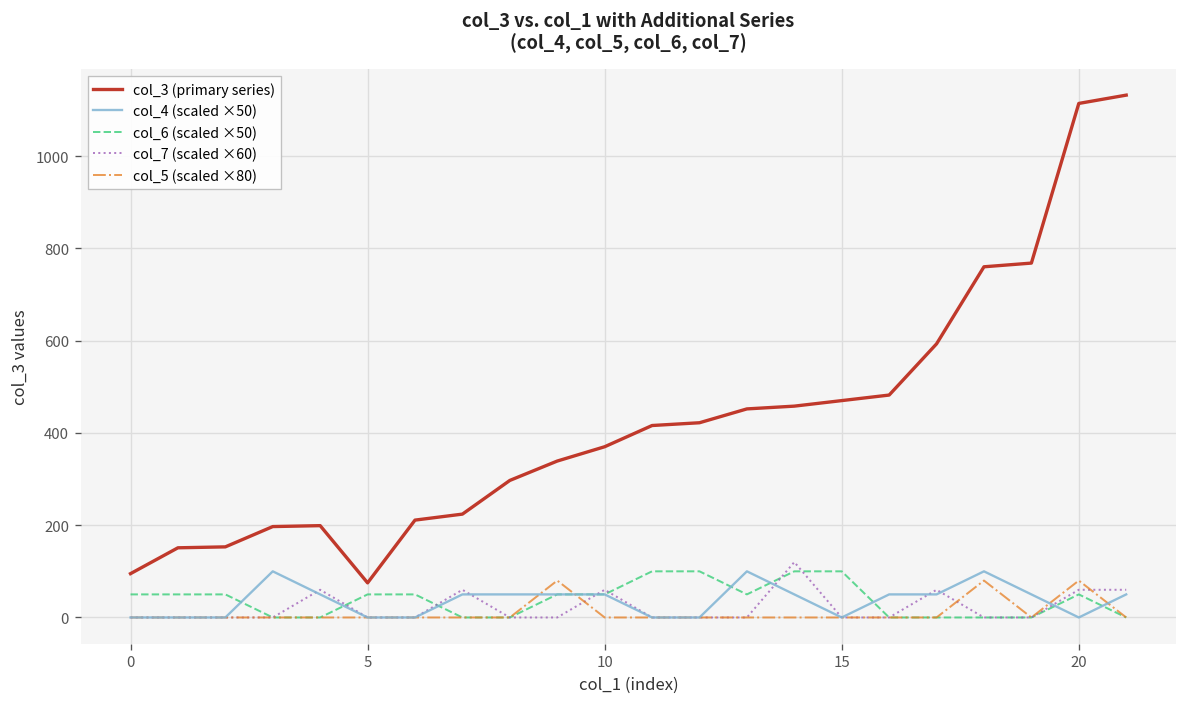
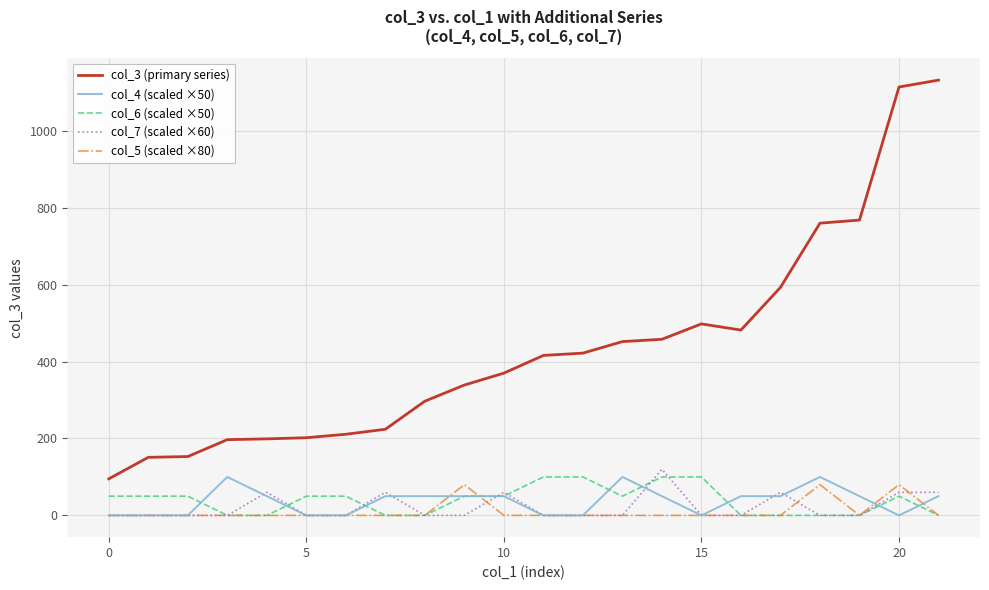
  {
    "col_3 (primary series)": {
      "0": 100,
-     "5": 80,
+     "5": 200,
      "10": 370,
-     "15": 470,
+     "15": 500,
      "20": 1110
    },
    "col_4 (scaled ×50)": {
      "20": 0
    },
    "col_6 (scaled ×50)": {
      "0": 50,
      "5": 50,
      "15": 100,
      "20": 50
    },
    "col_7 (scaled ×60)": {
      "10": 60,
      "20": 60
    },
    "col_5 (scaled ×80)": {
      "10": 0,
      "20": 80
    }
  }
